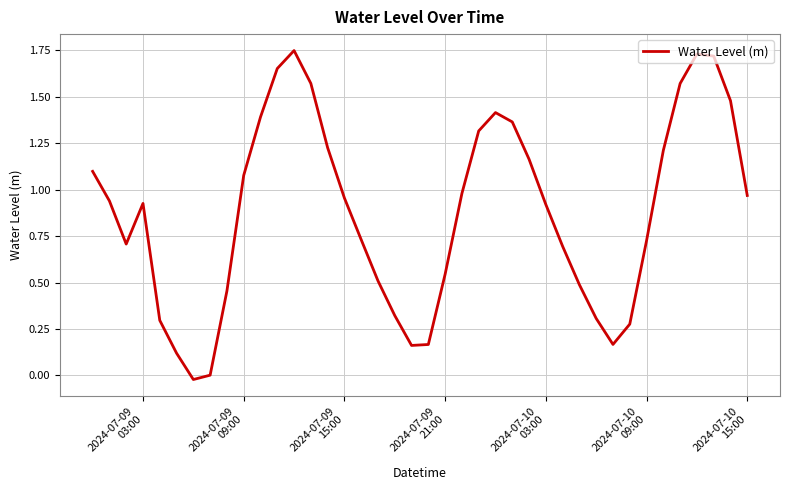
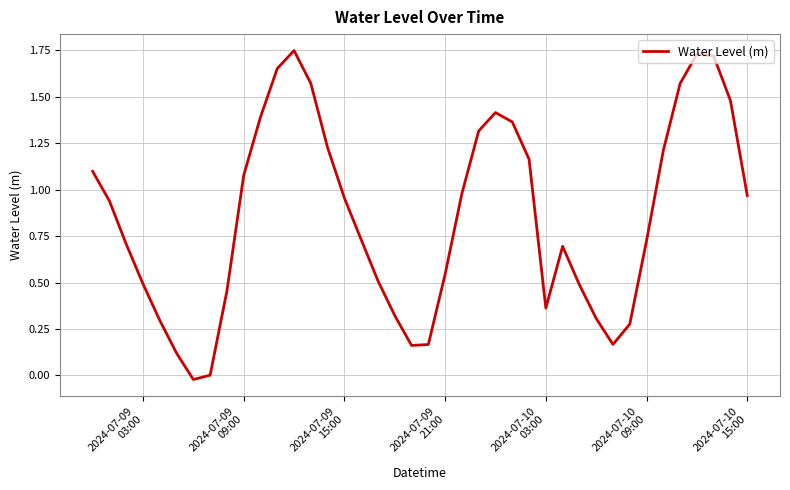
  {
-   "2024-07-09 03:00": 0.93,
+   "2024-07-09 03:00": 0.49,
    "2024-07-09 09:00": 1.08,
    "2024-07-09 15:00": 0.96,
    "2024-07-09 21:00": 0.54,
-   "2024-07-10 03:00": 0.92,
+   "2024-07-10 03:00": 0.36,
    "2024-07-10 09:00": 0.73,
    "2024-07-10 15:00": 0.97
  }
